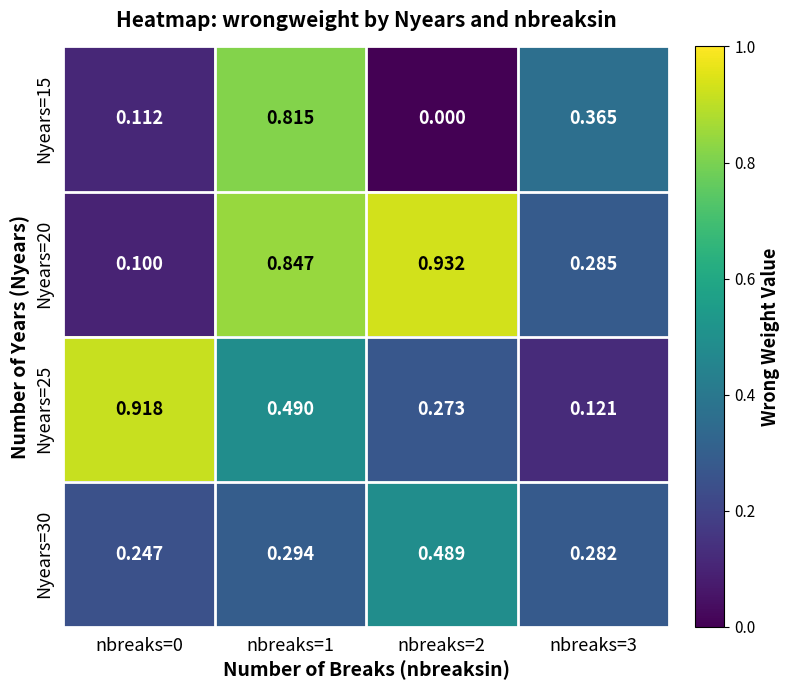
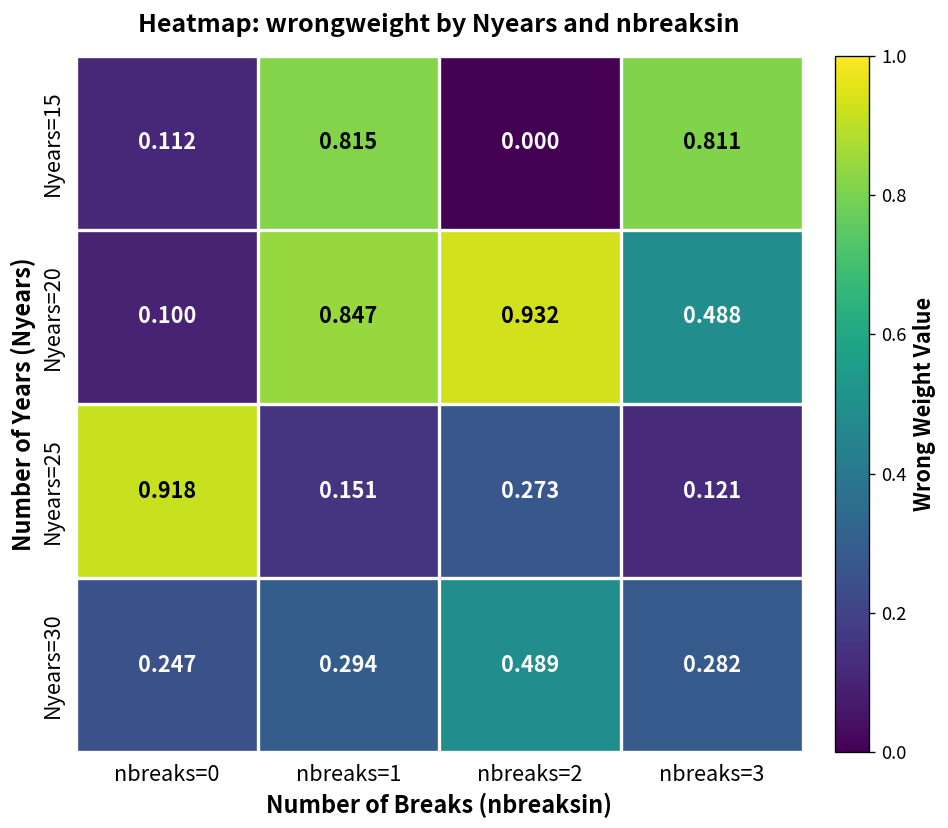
  {
    "Nyears=15": {
      "nbreaks=0": 0.112,
      "nbreaks=1": 0.815,
      "nbreaks=2": 0.000,
-     "nbreaks=3": 0.365
+     "nbreaks=3": 0.811
    },
    "Nyears=20": {
      "nbreaks=0": 0.100,
      "nbreaks=1": 0.847,
      "nbreaks=2": 0.932,
-     "nbreaks=3": 0.285
+     "nbreaks=3": 0.488
    },
    "Nyears=25": {
      "nbreaks=0": 0.918,
-     "nbreaks=1": 0.490,
+     "nbreaks=1": 0.151,
      "nbreaks=2": 0.273,
      "nbreaks=3": 0.121
    },
    "Nyears=30": {
      "nbreaks=0": 0.247,
      "nbreaks=1": 0.294,
      "nbreaks=2": 0.489,
      "nbreaks=3": 0.282
    }
  }
